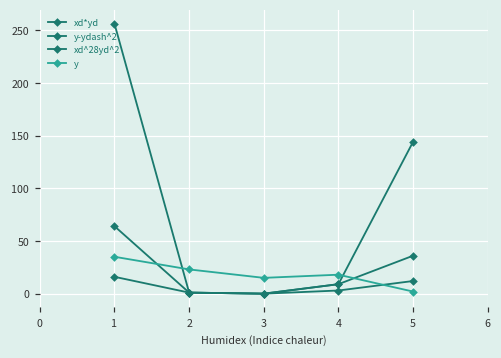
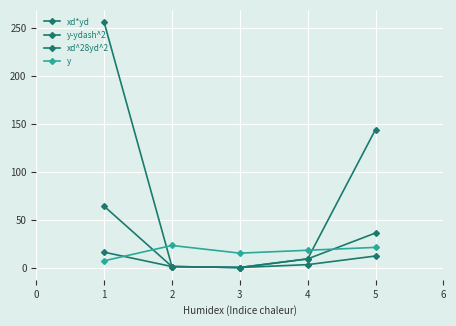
  {
    "y": {
-     "1": 40,
+     "1": 10,
      "2": 20,
      "3": 20,
      "4": 20,
-     "5": 0
+     "5": 20
    }
  }
